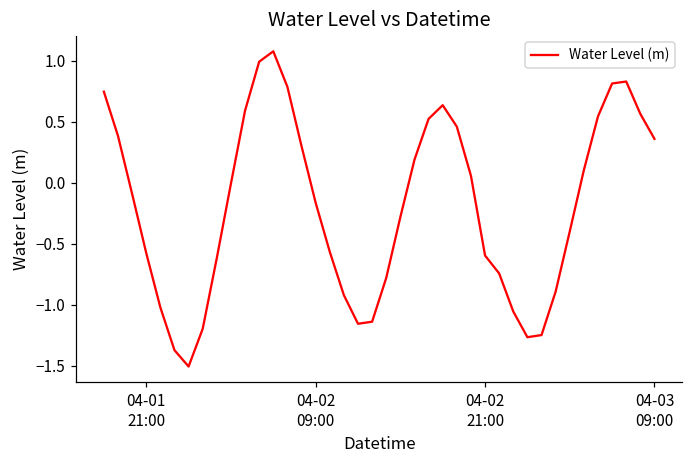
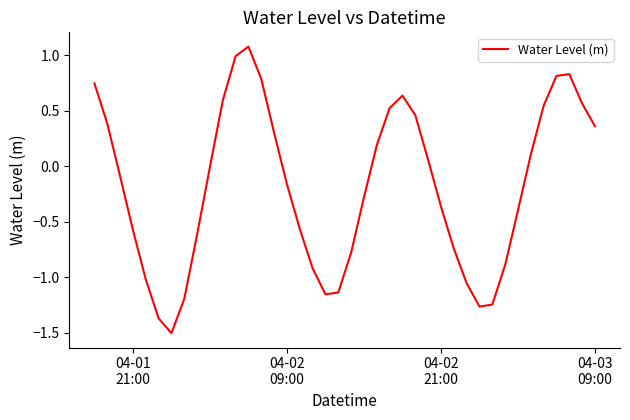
  {
    "04-01 21:00": -0.57,
    "04-02 09:00": -0.16,
-   "04-02 21:00": -0.60,
+   "04-02 21:00": -0.36,
    "04-03 09:00": 0.36
  }
